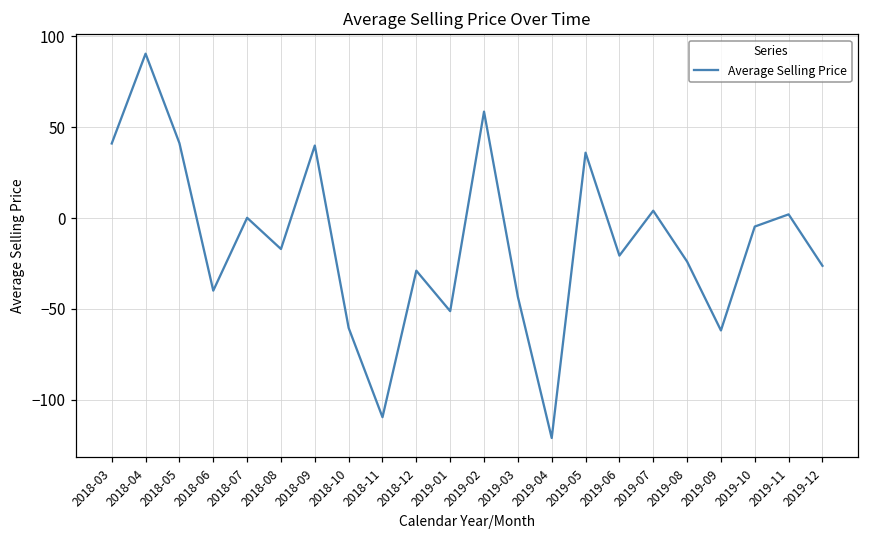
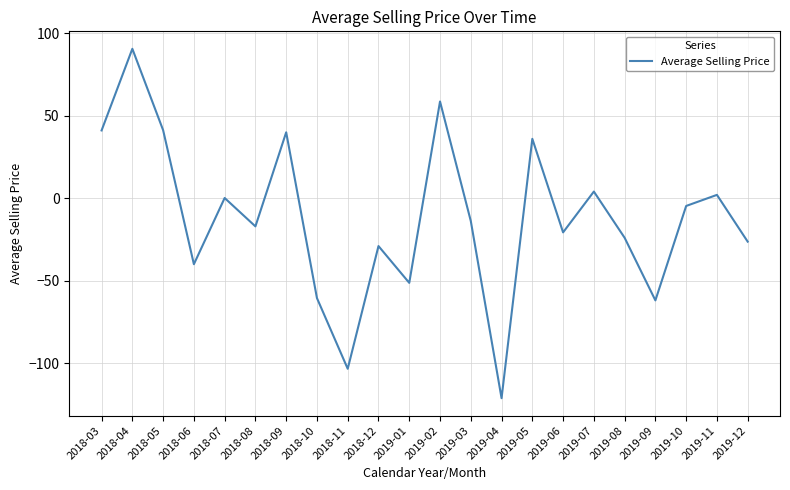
  {
    "2018-03": 41,
    "2018-04": 90,
    "2018-05": 41,
    "2018-06": -40,
    "2018-07": 0,
    "2018-08": -17,
    "2018-09": 40,
    "2018-10": -60,
-   "2018-11": -110,
+   "2018-11": -103,
    "2018-12": -29,
    "2019-01": -51,
    "2019-02": 59,
-   "2019-03": -43,
+   "2019-03": -14,
    "2019-04": -121,
    "2019-05": 36,
    "2019-06": -21,
    "2019-07": 4,
    "2019-08": -24,
    "2019-09": -62,
    "2019-10": -5,
    "2019-11": 2,
    "2019-12": -26
  }
